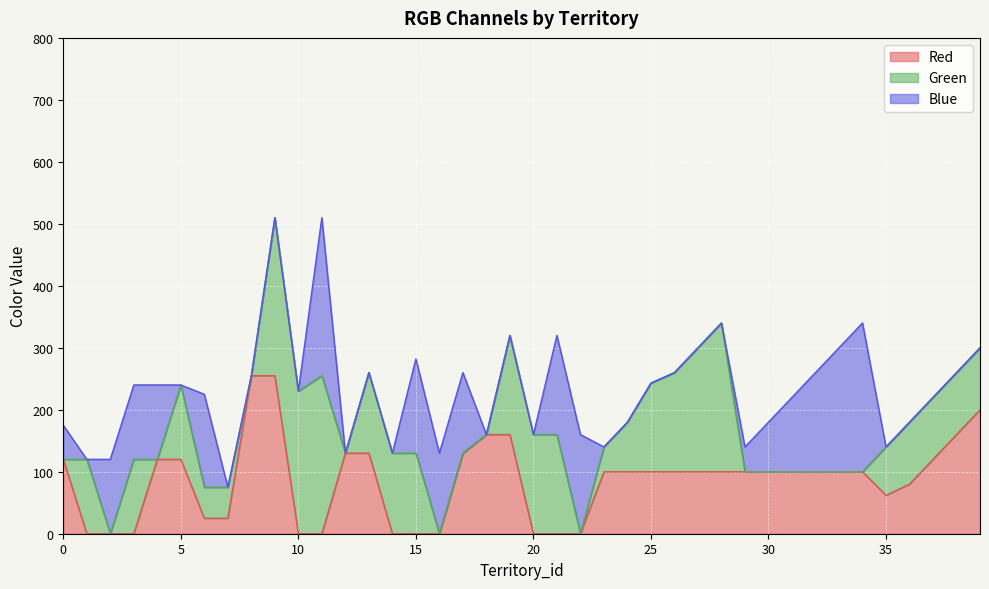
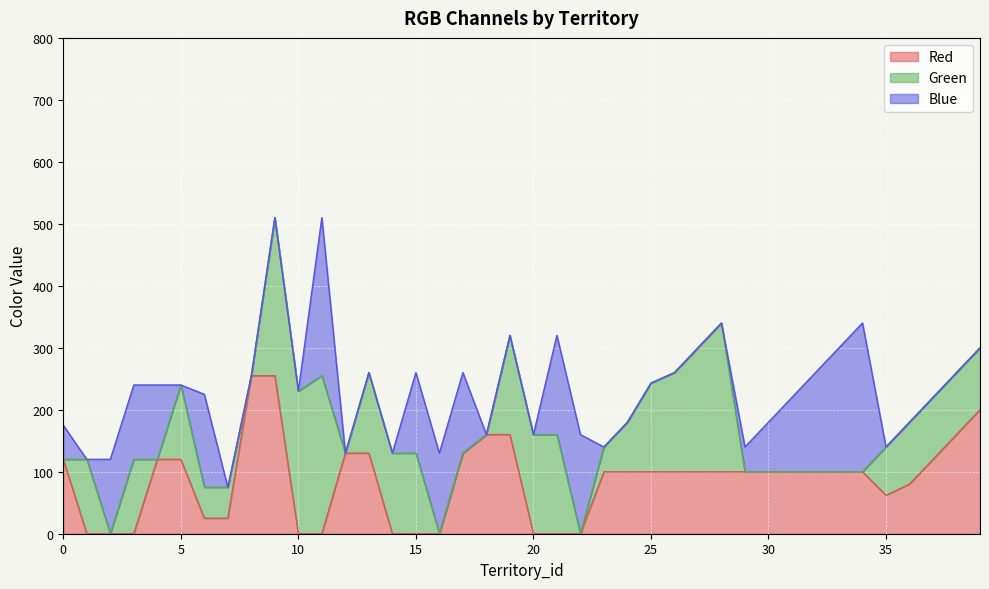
  {
    "Red": {
      "5": 120,
      "10": 0,
      "15": 0,
      "20": 0,
      "25": 100,
      "35": 60
    },
    "Green": {
      "15": 130
    },
    "Blue": {
      "0": 60,
-     "15": 150,
+     "15": 130,
      "30": 80
    }
  }
